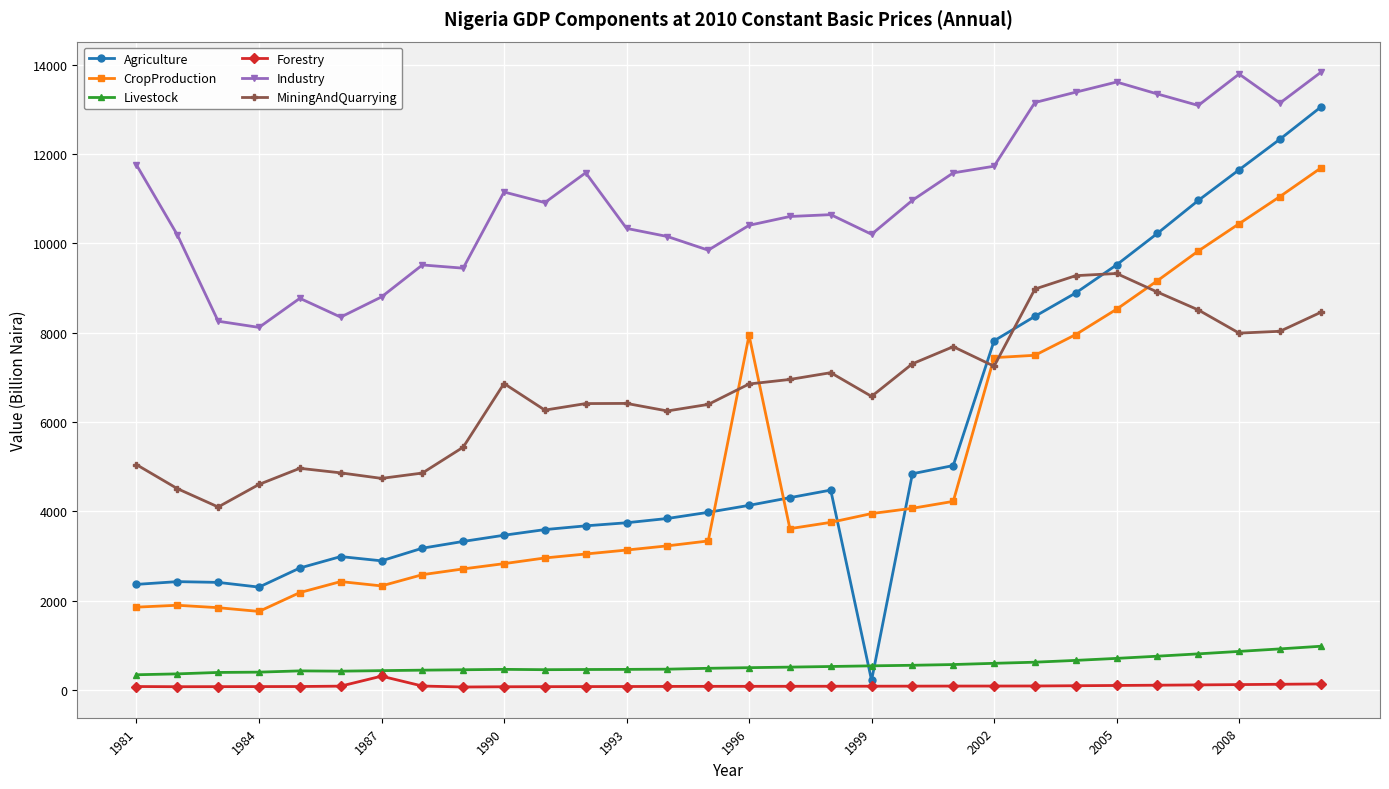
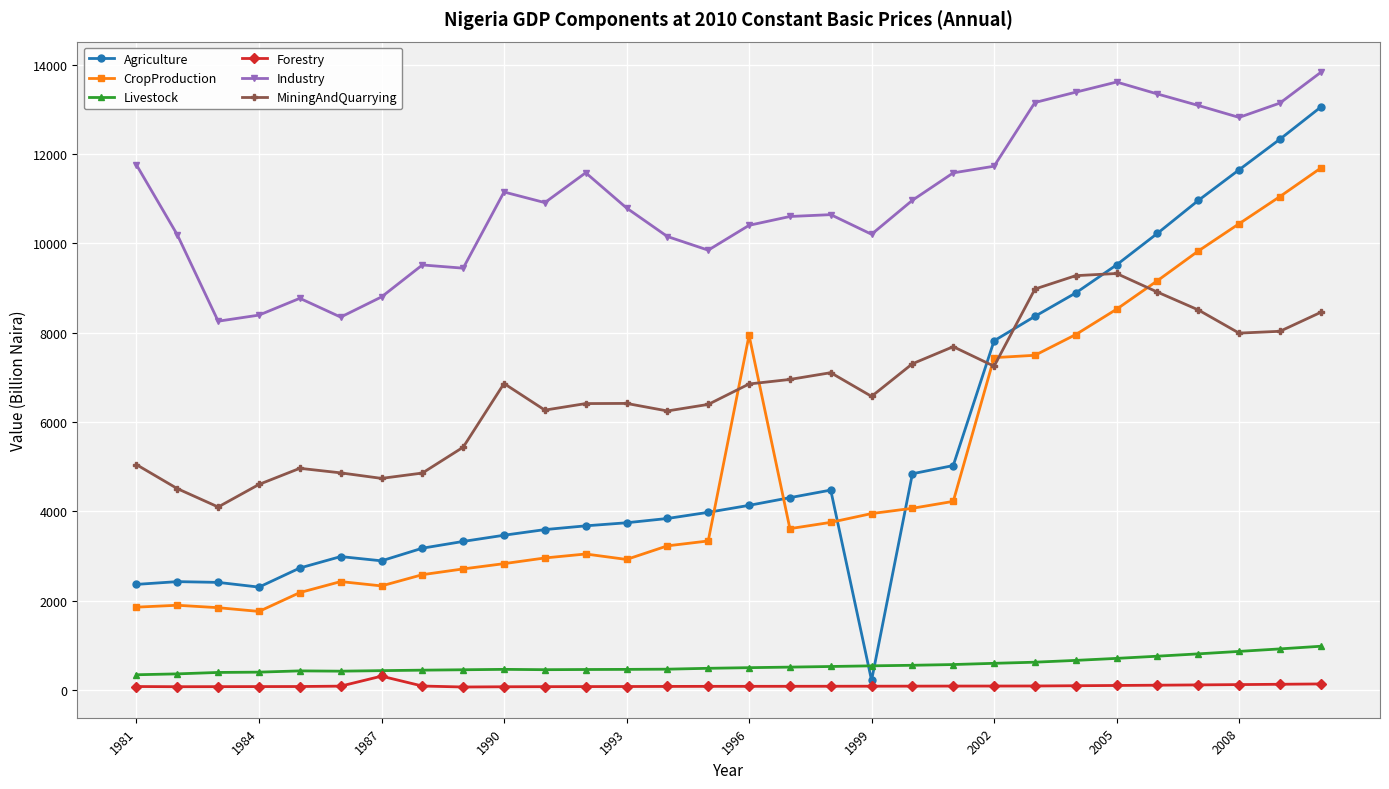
  {
    "Agriculture": {
      "1981": 2400,
      "1984": 2300,
      "1987": 2900,
      "1990": 3500,
      "1993": 3700,
      "1996": 4100,
      "1999": 200,
      "2002": 7800,
      "2005": 9500,
      "2008": 11600
    },
    "CropProduction": {
      "1981": 1900,
      "1984": 1800,
      "1987": 2300,
      "1990": 2800,
-     "1993": 3100,
+     "1993": 2900,
      "1996": 7900,
      "1999": 3900,
      "2002": 7400,
      "2005": 8500,
      "2008": 10400
    },
    "Livestock": {
      "1981": 300,
      "1984": 400,
      "1987": 400,
      "1990": 500,
      "1993": 500,
      "1996": 500,
      "1999": 500,
      "2002": 600,
      "2005": 700,
      "2008": 900
    },
    "Forestry": {
      "1981": 100,
      "1984": 100,
      "1987": 300,
      "1990": 100,
      "1993": 100,
      "1996": 100,
      "1999": 100,
      "2002": 100,
      "2005": 100,
      "2008": 100
    },
    "Industry": {
      "1981": 11800,
-     "1984": 8100,
+     "1984": 8400,
      "1987": 8800,
      "1990": 11100,
-     "1993": 10300,
+     "1993": 10800,
      "1996": 10400,
      "1999": 10200,
      "2002": 11700,
      "2005": 13600,
-     "2008": 13800
+     "2008": 12800
    },
    "MiningAndQuarrying": {
      "1981": 5000,
      "1984": 4600,
      "1987": 4700,
      "1990": 6900,
      "1993": 6400,
      "1996": 6900,
      "1999": 6600,
      "2002": 7200,
      "2005": 9300,
      "2008": 8000
    }
  }
